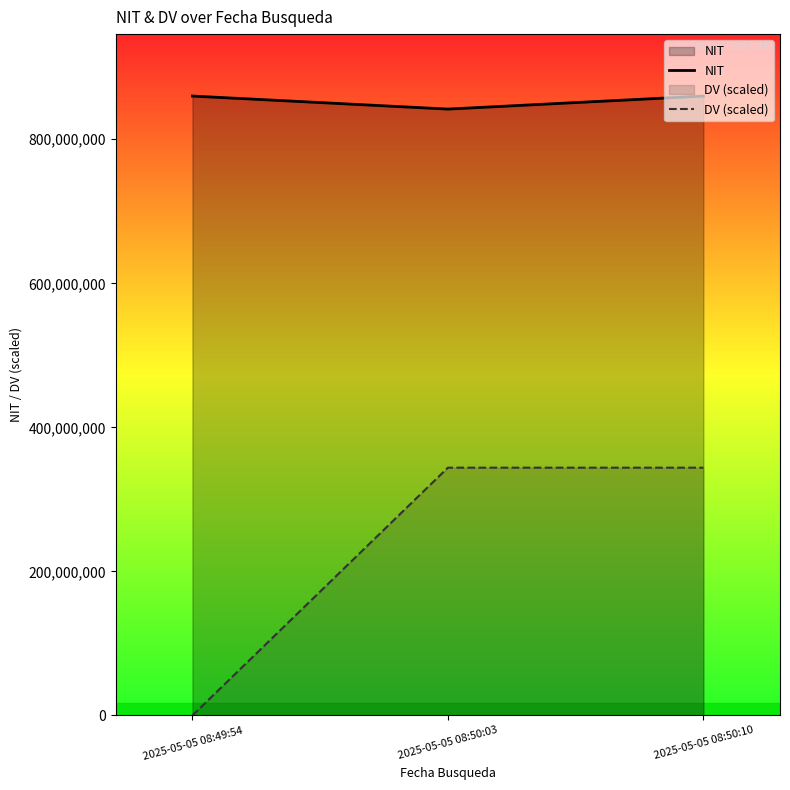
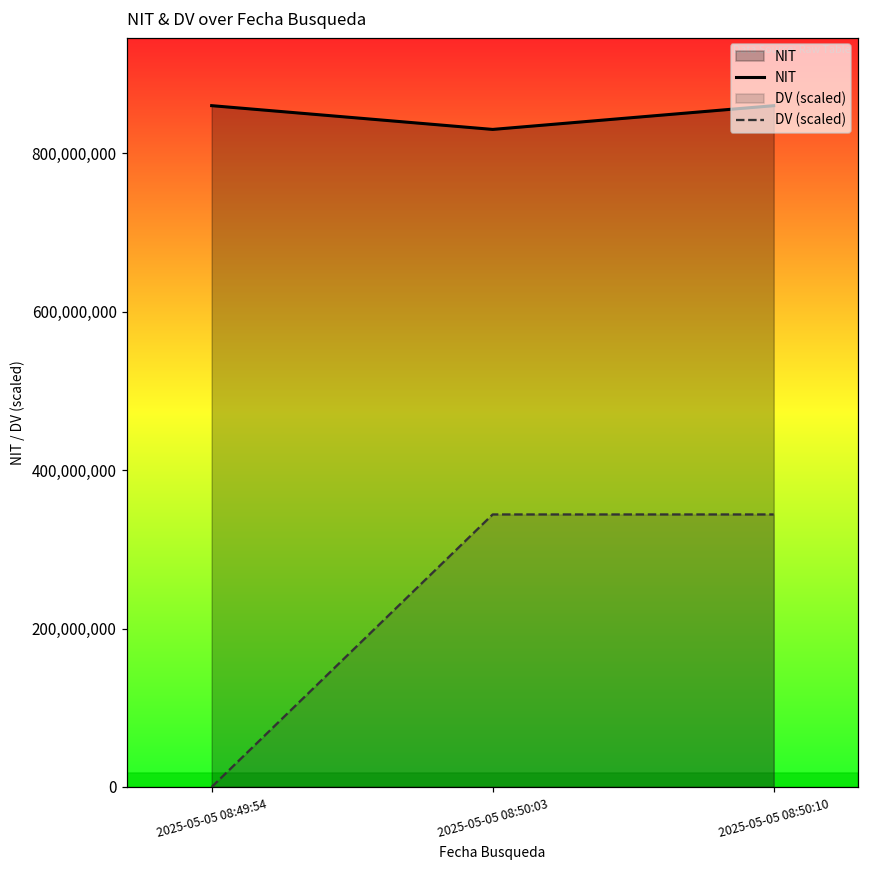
  {
    "NIT": {
      "2025-05-05 08:49:54": "860,000,000",
-     "2025-05-05 08:50:03": "840,000,000"
+     "2025-05-05 08:50:03": "830,000,000"
    },
    "DV (scaled)": {
      "2025-05-05 08:50:03": "340,000,000",
      "2025-05-05 08:50:10": "340,000,000"
    }
  }
